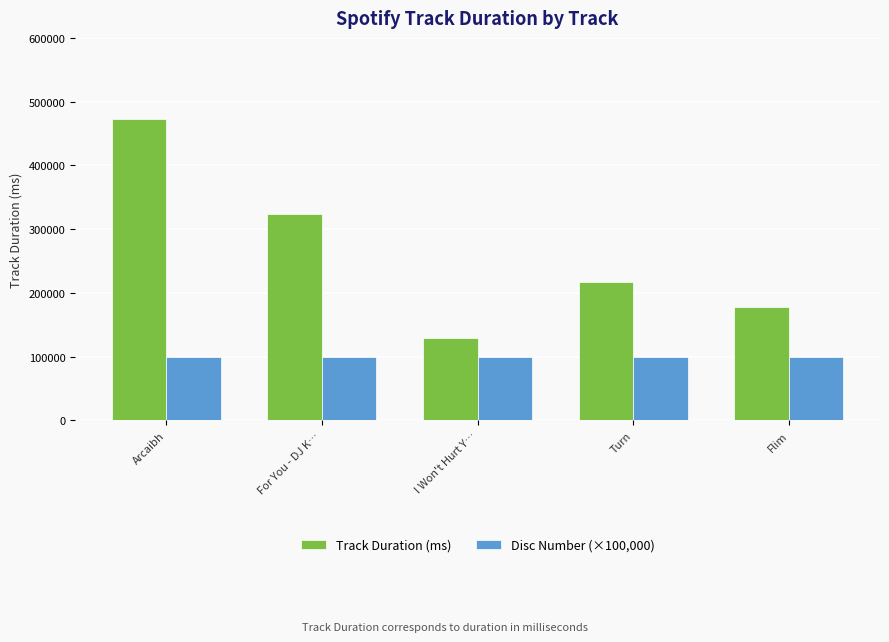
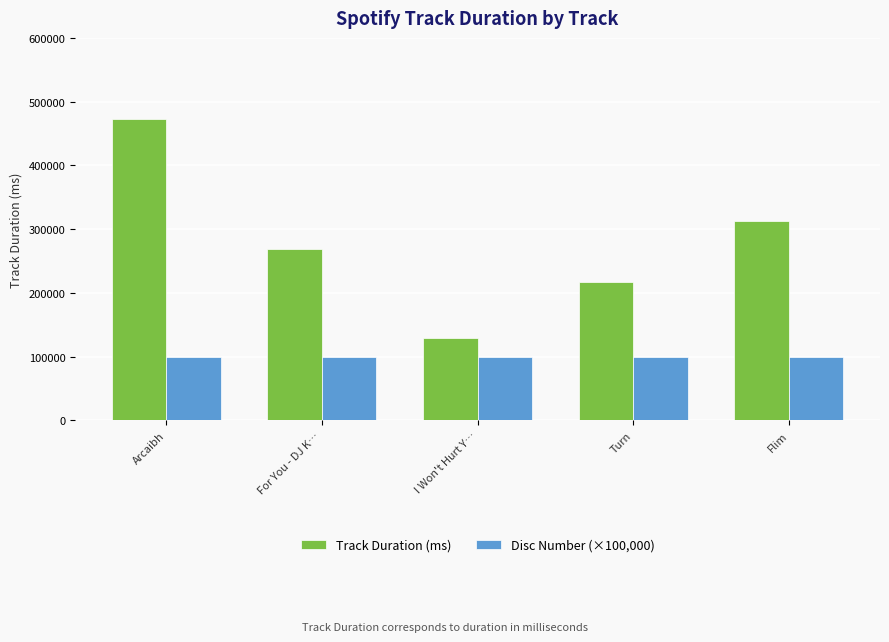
  {
    "Track Duration (ms)": {
      "Arcaibh": 470000,
-     "For You - DJ K…": 320000,
+     "For You - DJ K…": 270000,
      "I Won't Hurt Y…": 130000,
      "Turn": 220000,
-     "Flim": 180000
+     "Flim": 310000
    },
    "Disc Number (×100,000)": {
      "Arcaibh": 100000,
      "For You - DJ K…": 100000,
      "I Won't Hurt Y…": 100000,
      "Turn": 100000,
      "Flim": 100000
    }
  }
